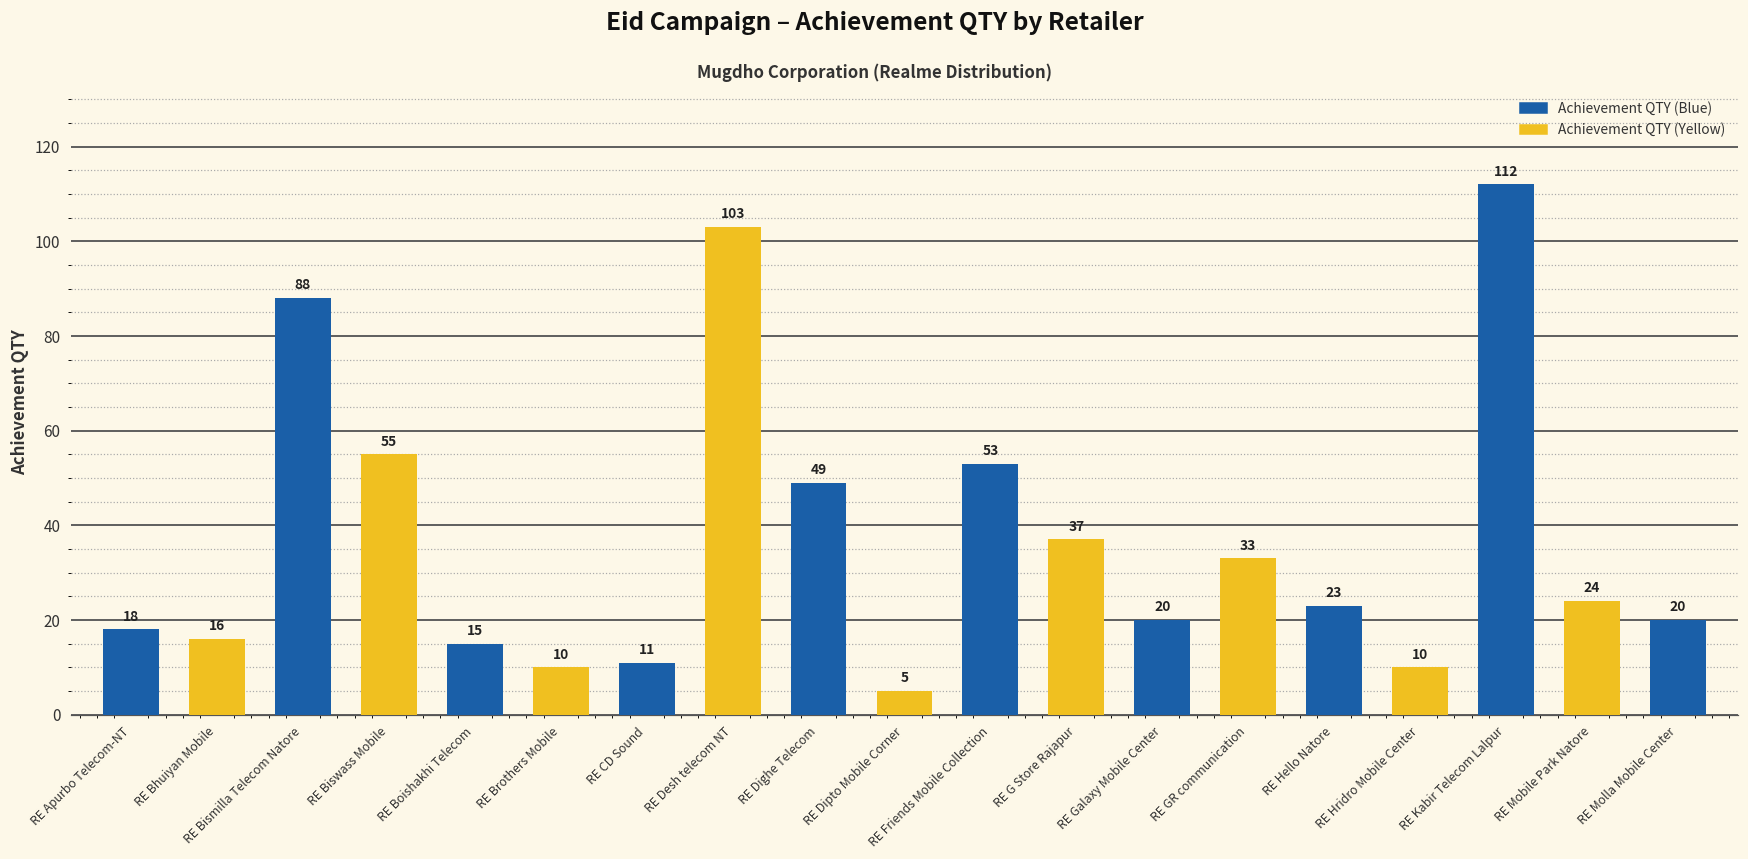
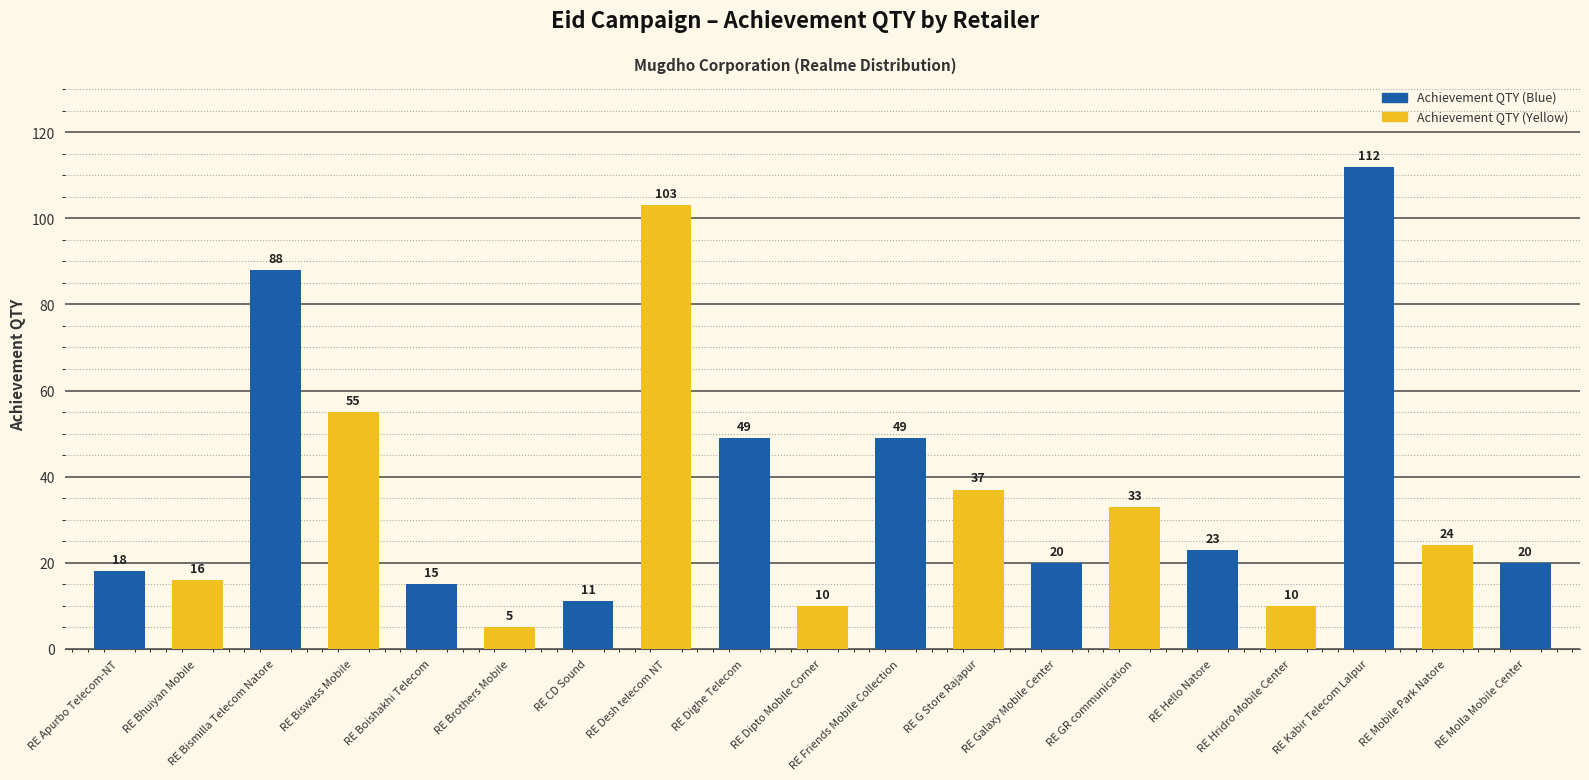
  {
    "RE Apurbo Telecom-NT": 18,
    "RE Bhuiyan Mobile": 16,
    "RE Bismilla Telecom Natore": 88,
    "RE Biswass Mobile": 55,
    "RE Boishakhi Telecom": 15,
-   "RE Brothers Mobile": 10,
+   "RE Brothers Mobile": 5,
    "RE CD Sound": 11,
    "RE Desh telecom NT": 103,
    "RE Dighe Telecom": 49,
-   "RE Dipto Mobile Corner": 5,
-   "RE Friends Mobile Collection": 53,
+   "RE Dipto Mobile Corner": 10,
+   "RE Friends Mobile Collection": 49,
    "RE G Store Rajapur": 37,
    "RE Galaxy Mobile Center": 20,
    "RE GR communication": 33,
    "RE Hello Natore": 23,
    "RE Hridro Mobile Center": 10,
    "RE Kabir Telecom Lalpur": 112,
    "RE Mobile Park Natore": 24,
    "RE Molla Mobile Center": 20
  }
